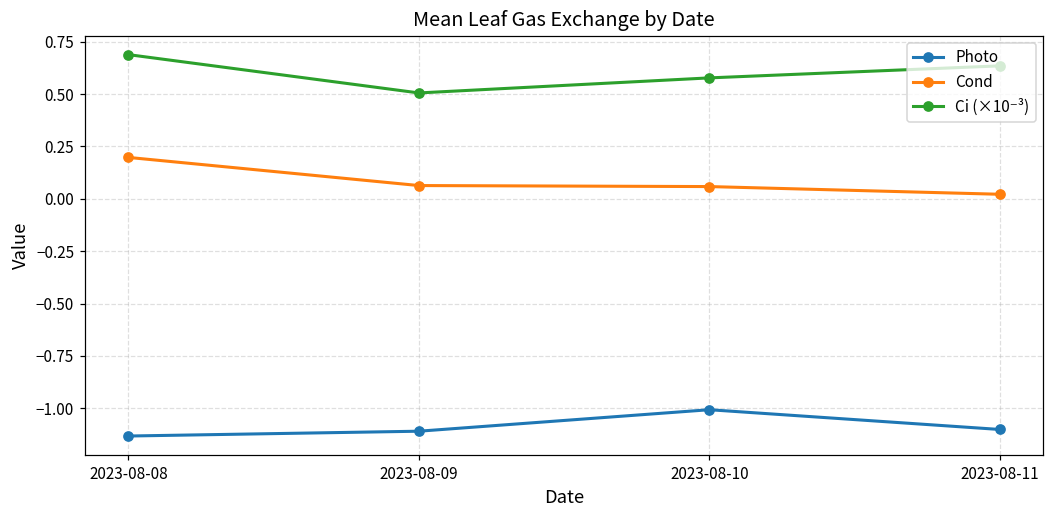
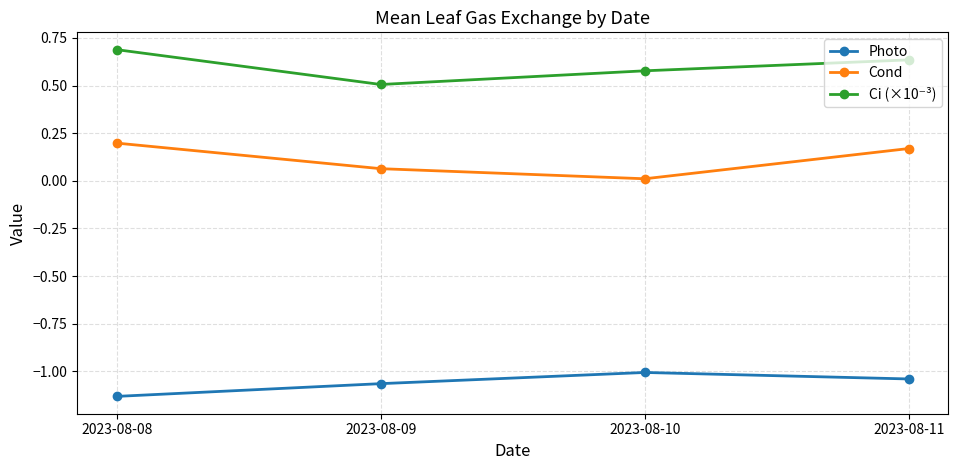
  {
    "Photo": {
      "2023-08-08": -1.13,
-     "2023-08-09": -1.11,
+     "2023-08-09": -1.07,
      "2023-08-10": -1.01,
-     "2023-08-11": -1.10
+     "2023-08-11": -1.04
    },
    "Cond": {
      "2023-08-08": 0.20,
      "2023-08-09": 0.06,
-     "2023-08-10": 0.06,
-     "2023-08-11": 0.02
+     "2023-08-10": 0.01,
+     "2023-08-11": 0.17
    },
    "Ci (×10⁻³)": {
      "2023-08-08": 0.69,
      "2023-08-09": 0.51,
      "2023-08-10": 0.58
    }
  }
